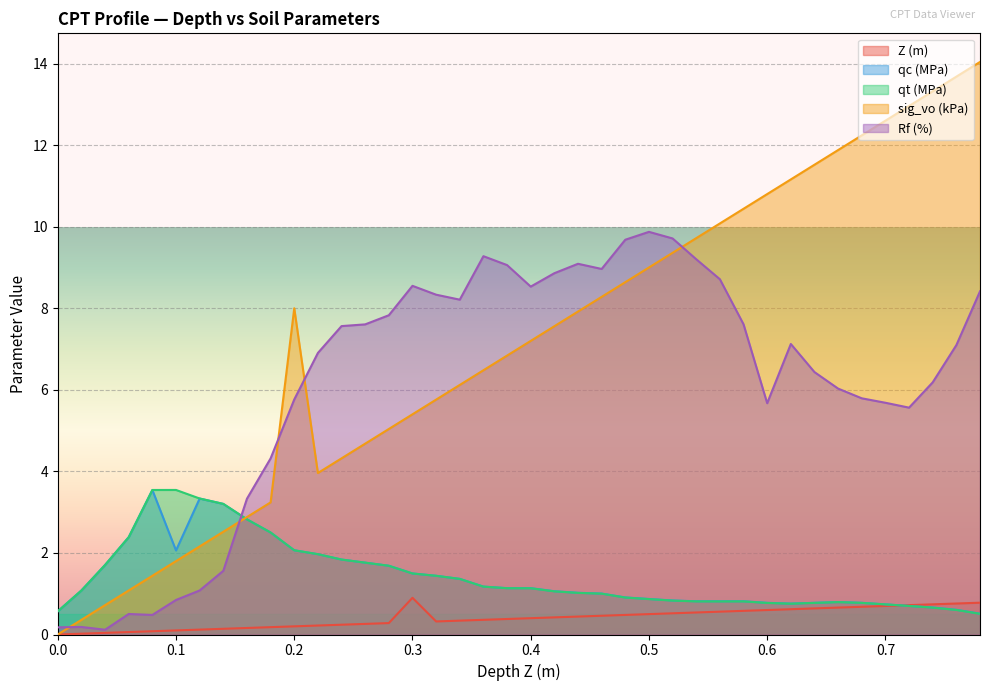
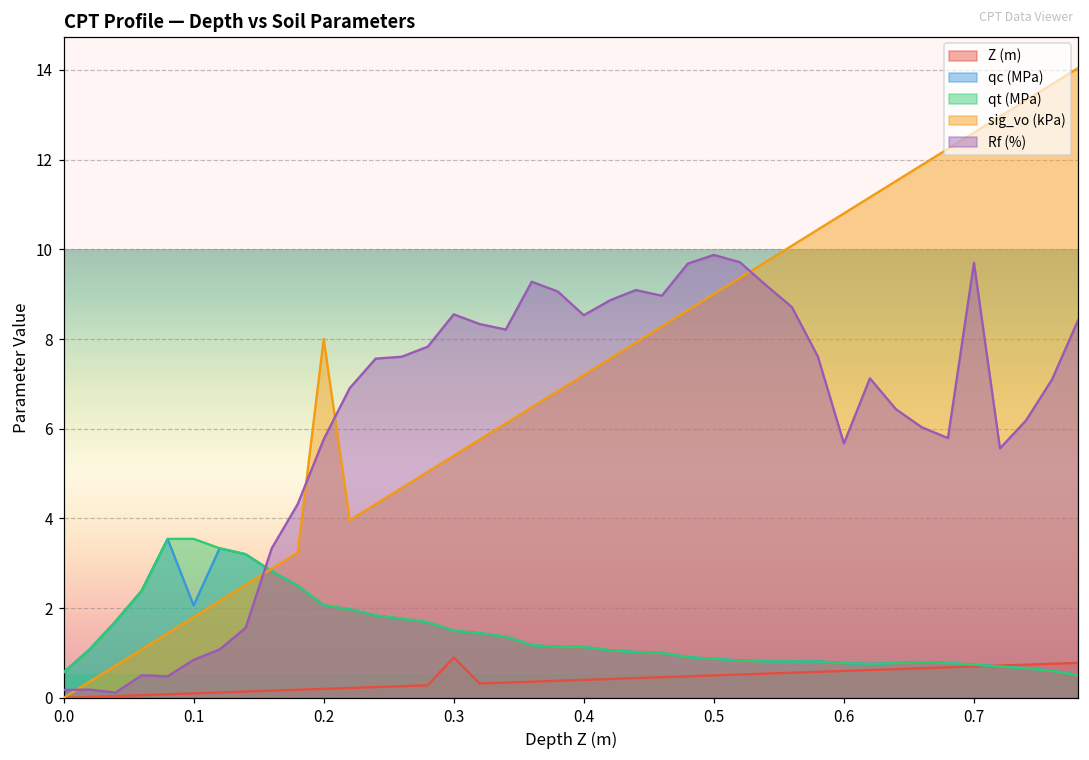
  {
    "Z (m)": {
      "0.1": 0.1,
      "0.2": 0.2,
      "0.3": 0.9,
      "0.4": 0.4,
      "0.5": 0.5,
      "0.6": 0.6
    },
    "qc (MPa)": {
      "0.1": 2.1
    },
    "qt (MPa)": {
      "0.1": 3.5
    },
    "sig_vo (kPa)": {
      "0.1": 1.8,
      "0.2": 8.0,
      "0.3": 5.4,
      "0.4": 7.2,
      "0.5": 9.0,
      "0.6": 10.8
    },
    "Rf (%)": {
      "0.0": 0.2,
      "0.1": 0.8,
      "0.2": 5.8,
      "0.3": 8.6,
      "0.4": 8.5,
      "0.5": 9.9,
      "0.6": 5.7,
-     "0.7": 5.7
+     "0.7": 9.7
    }
  }
